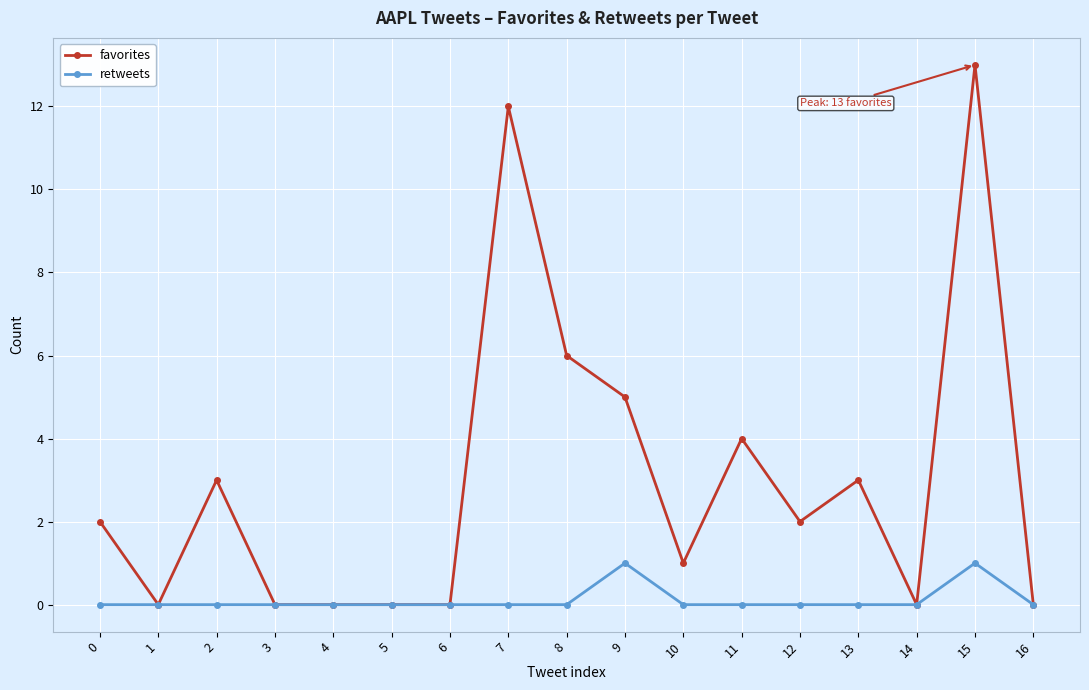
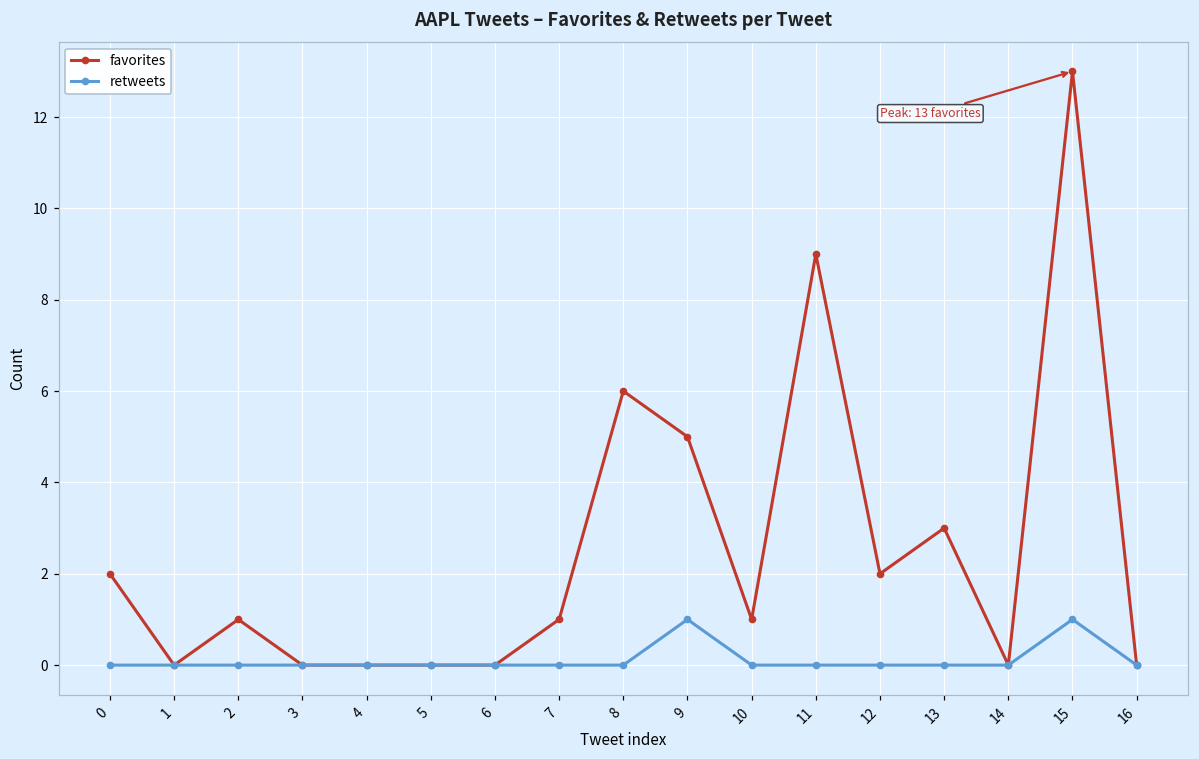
  {
    "favorites": {
      "0": 2,
-     "2": 3,
-     "7": 12,
+     "2": 1,
+     "7": 1,
      "8": 6,
      "9": 5,
      "10": 1,
-     "11": 4,
+     "11": 9,
      "12": 2,
      "13": 3
    },
    "retweets": {
      "0": 0,
      "2": 0,
      "7": 0,
      "8": 0,
      "9": 1,
      "10": 0,
      "11": 0,
      "12": 0,
      "13": 0,
      "15": 1
    }
  }
